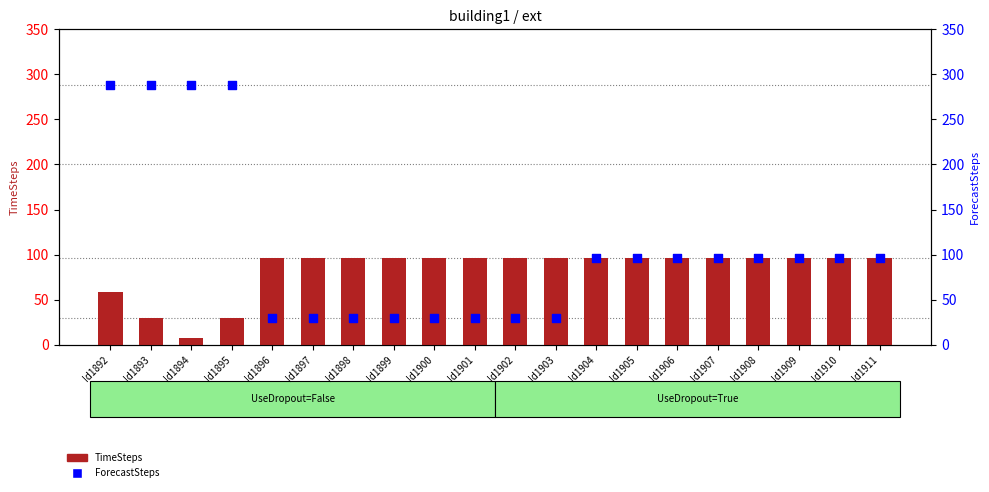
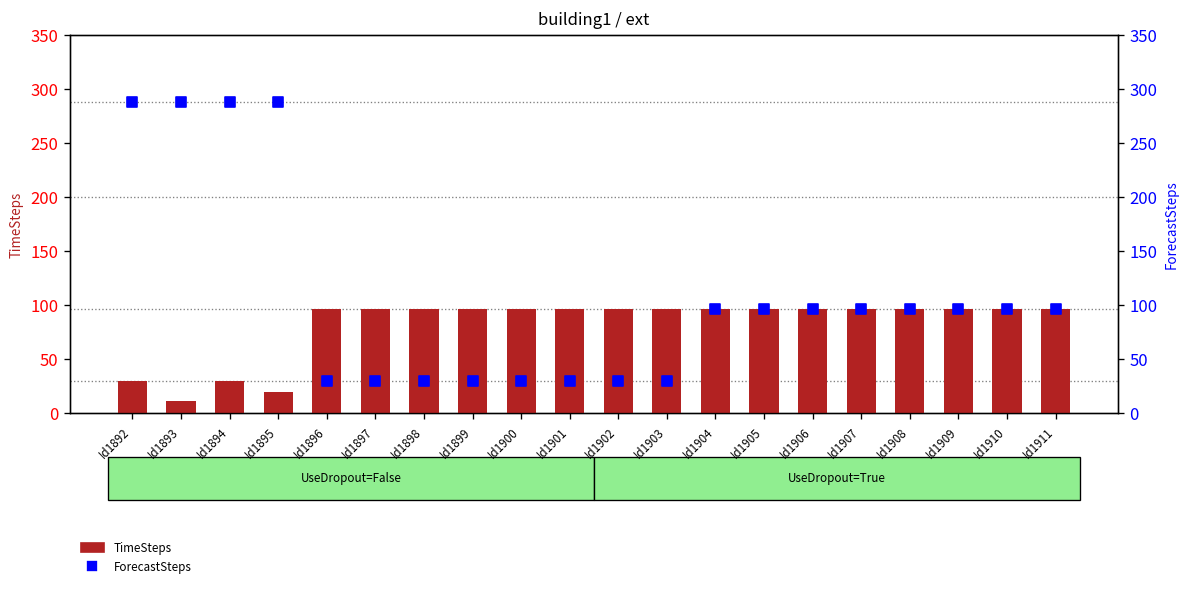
  {
    "TimeSteps": {
-     "Id1892": 60,
-     "Id1893": 30,
-     "Id1894": 10,
-     "Id1895": 30,
+     "Id1892": 30,
+     "Id1893": 10,
+     "Id1894": 30,
+     "Id1895": 20,
      "Id1896": 100,
      "Id1897": 100,
      "Id1898": 100,
      "Id1899": 100,
      "Id1900": 100,
      "Id1901": 100,
      "Id1902": 100,
      "Id1903": 100,
      "Id1904": 100,
      "Id1905": 100,
      "Id1906": 100,
      "Id1907": 100,
      "Id1908": 100,
      "Id1909": 100,
      "Id1910": 100,
      "Id1911": 100
    }
  }
